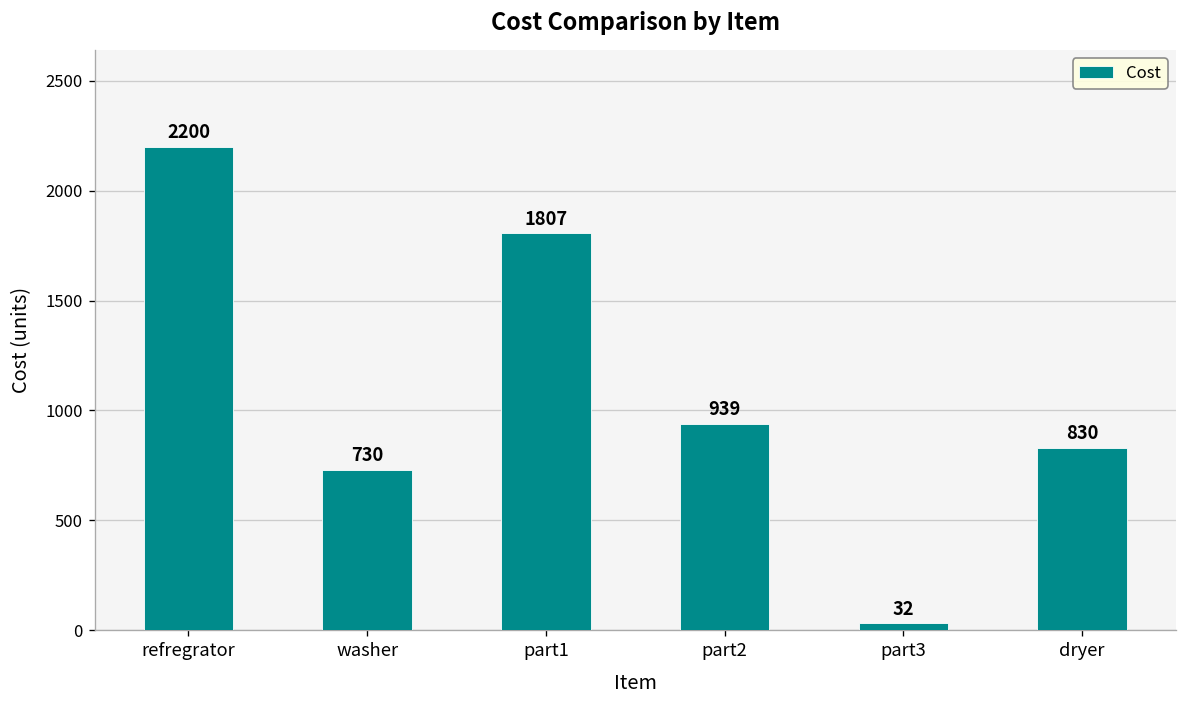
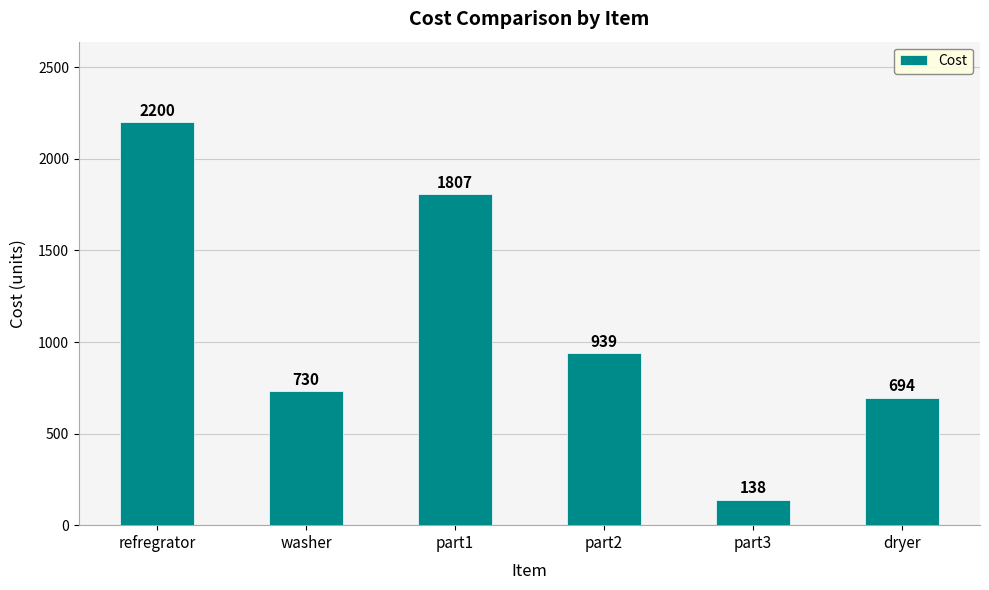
  {
    "refregrator": 2200,
    "washer": 730,
    "part1": 1807,
    "part2": 939,
-   "part3": 32,
-   "dryer": 830
+   "part3": 138,
+   "dryer": 694
  }
